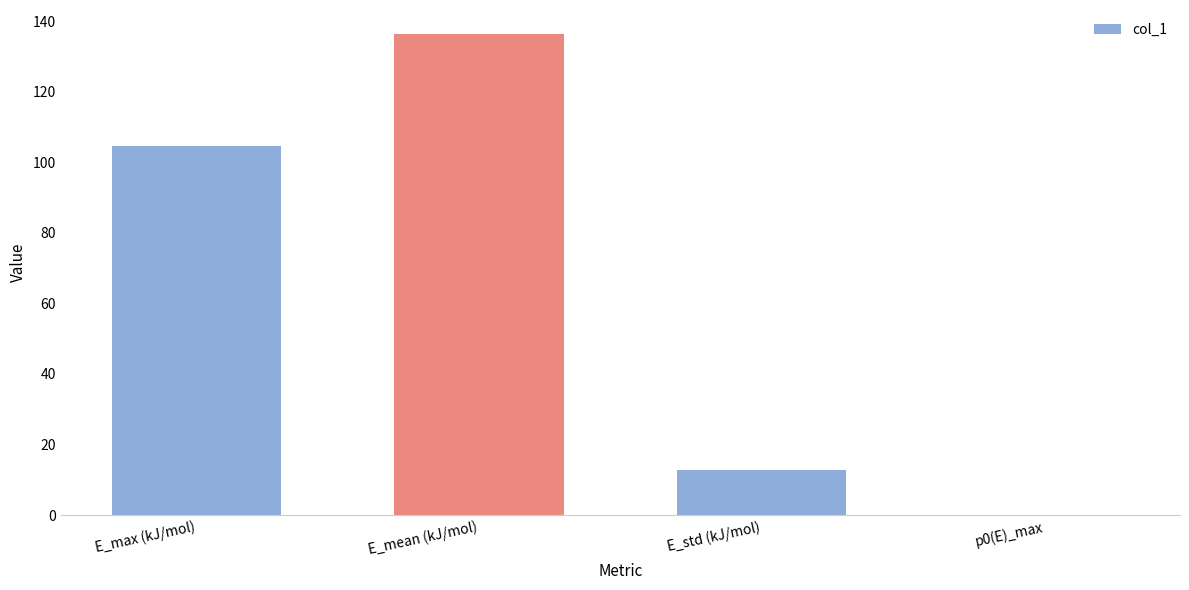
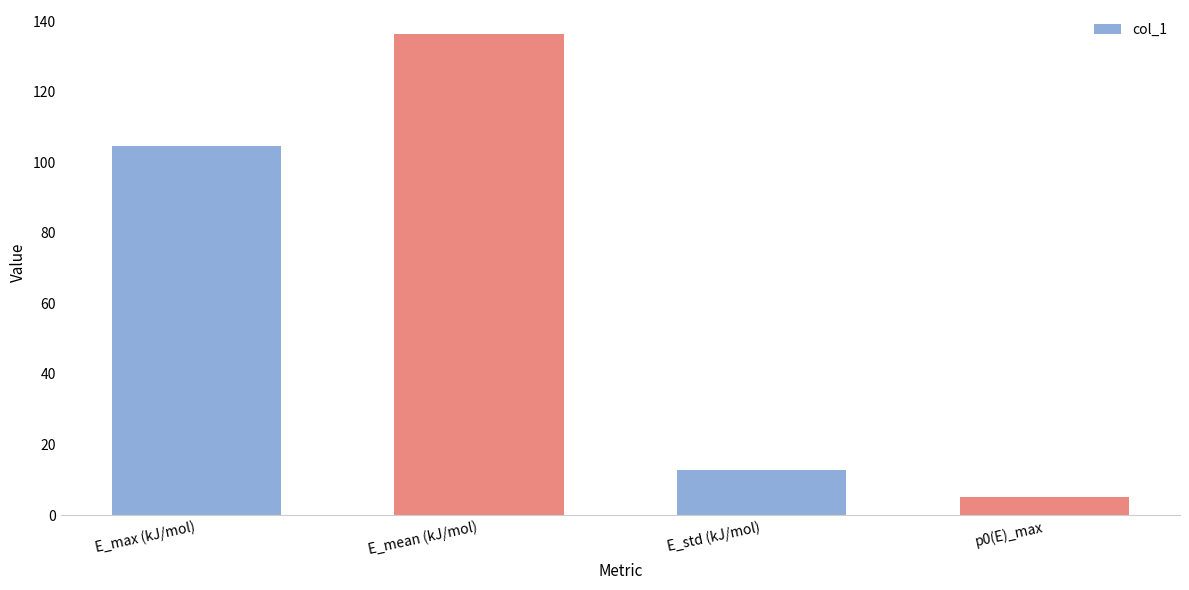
  {
    "E_max (kJ/mol)": 105,
    "E_mean (kJ/mol)": 136,
    "E_std (kJ/mol)": 13,
-   "p0(E)_max": 0
+   "p0(E)_max": 5
  }
